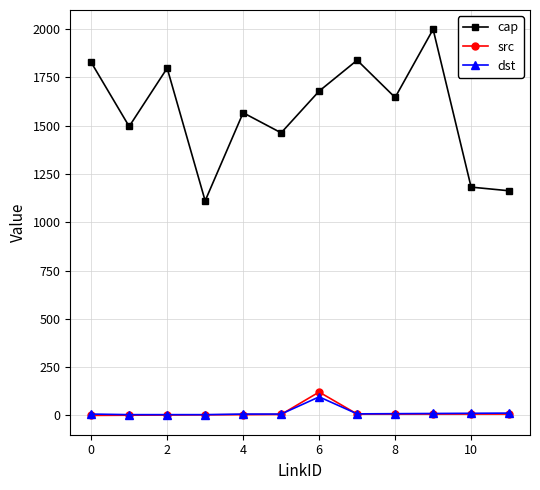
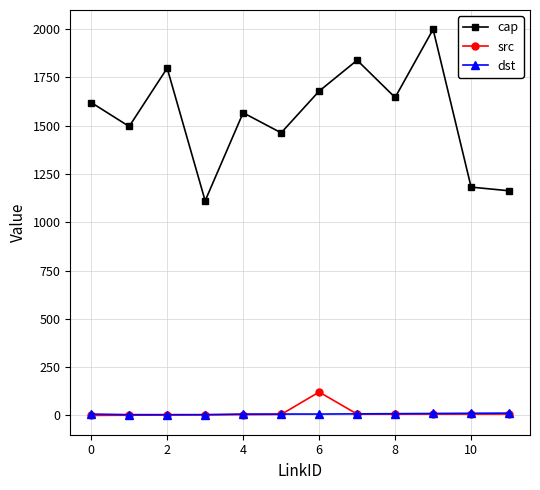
  {
    "cap": {
-     "0": 1830,
+     "0": 1620,
      "2": 1800,
      "4": 1570,
      "6": 1680,
      "8": 1650,
      "10": 1180
    },
    "src": {
      "6": 120
    },
    "dst": {
-     "6": 100
+     "6": 10
    }
  }
